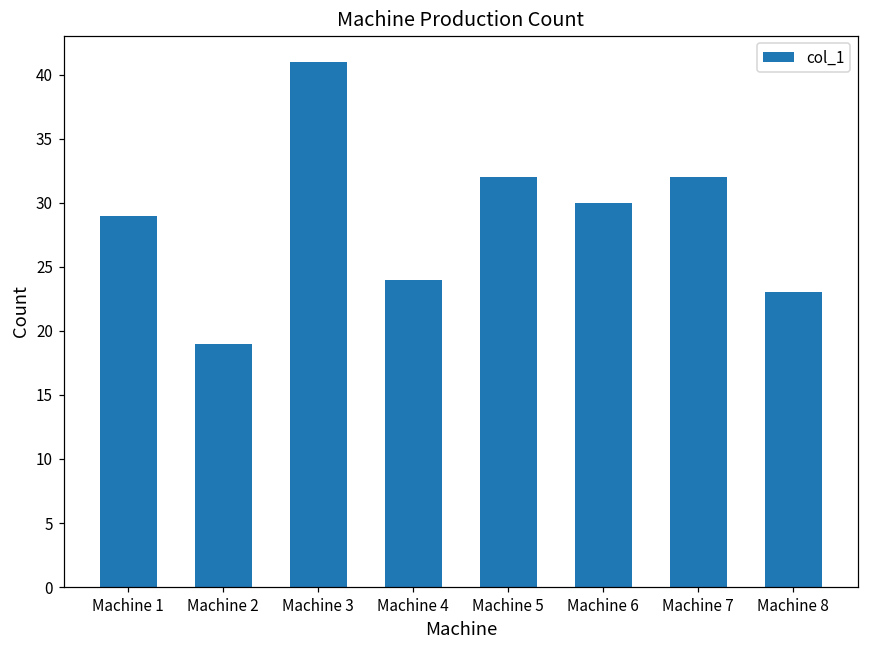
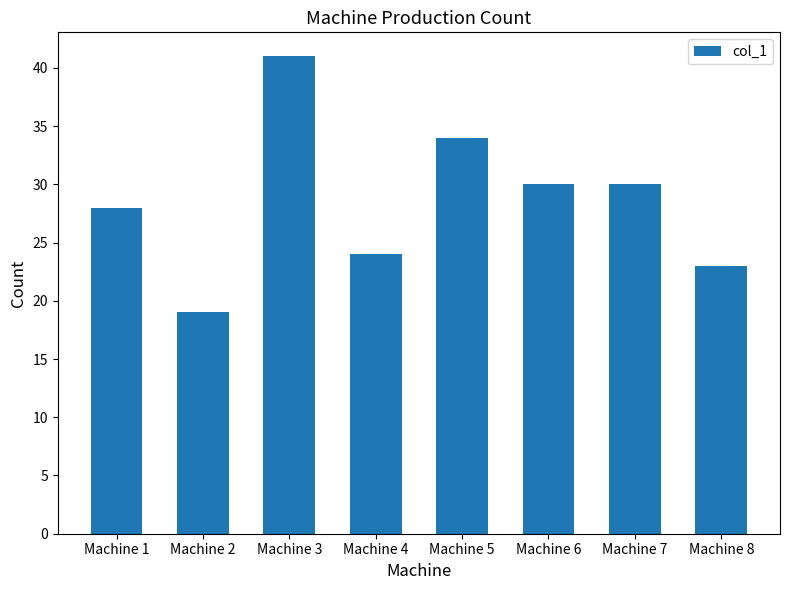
  {
-   "Machine 1": 29,
+   "Machine 1": 28,
    "Machine 2": 19,
    "Machine 3": 41,
    "Machine 4": 24,
-   "Machine 5": 32,
+   "Machine 5": 34,
    "Machine 6": 30,
-   "Machine 7": 32,
+   "Machine 7": 30,
    "Machine 8": 23
  }
